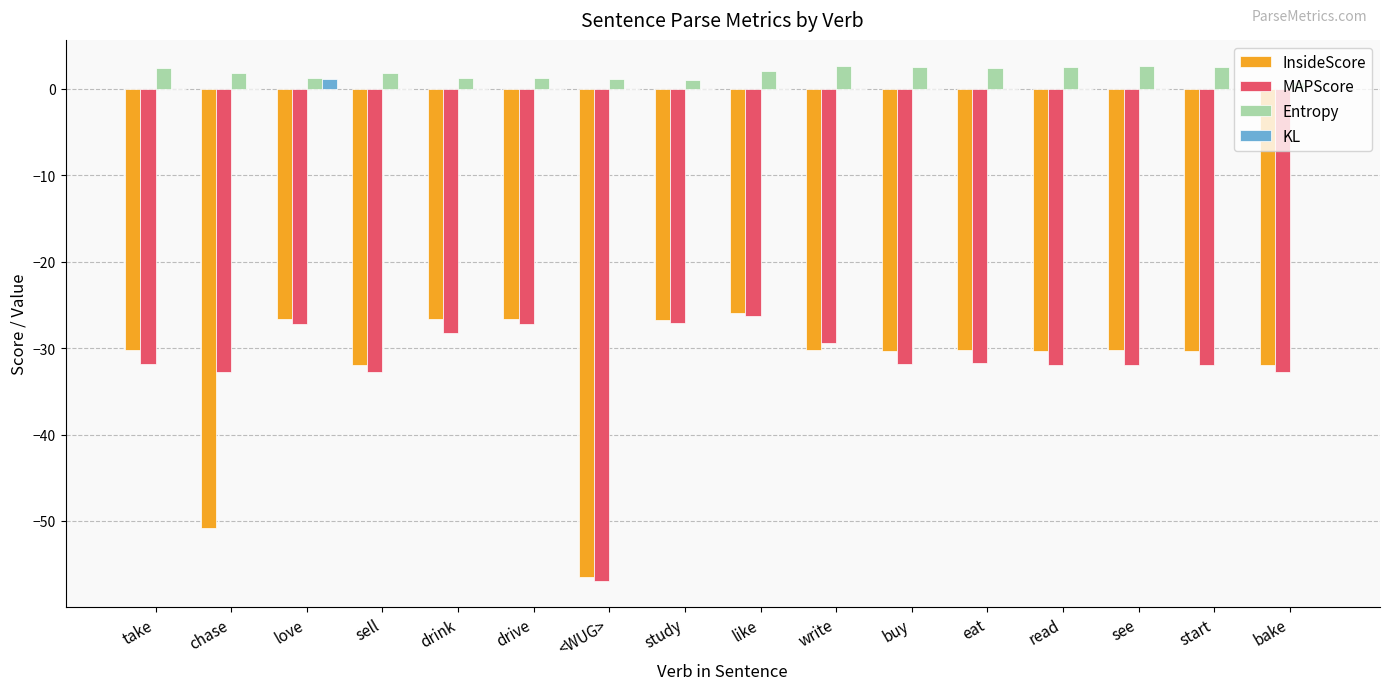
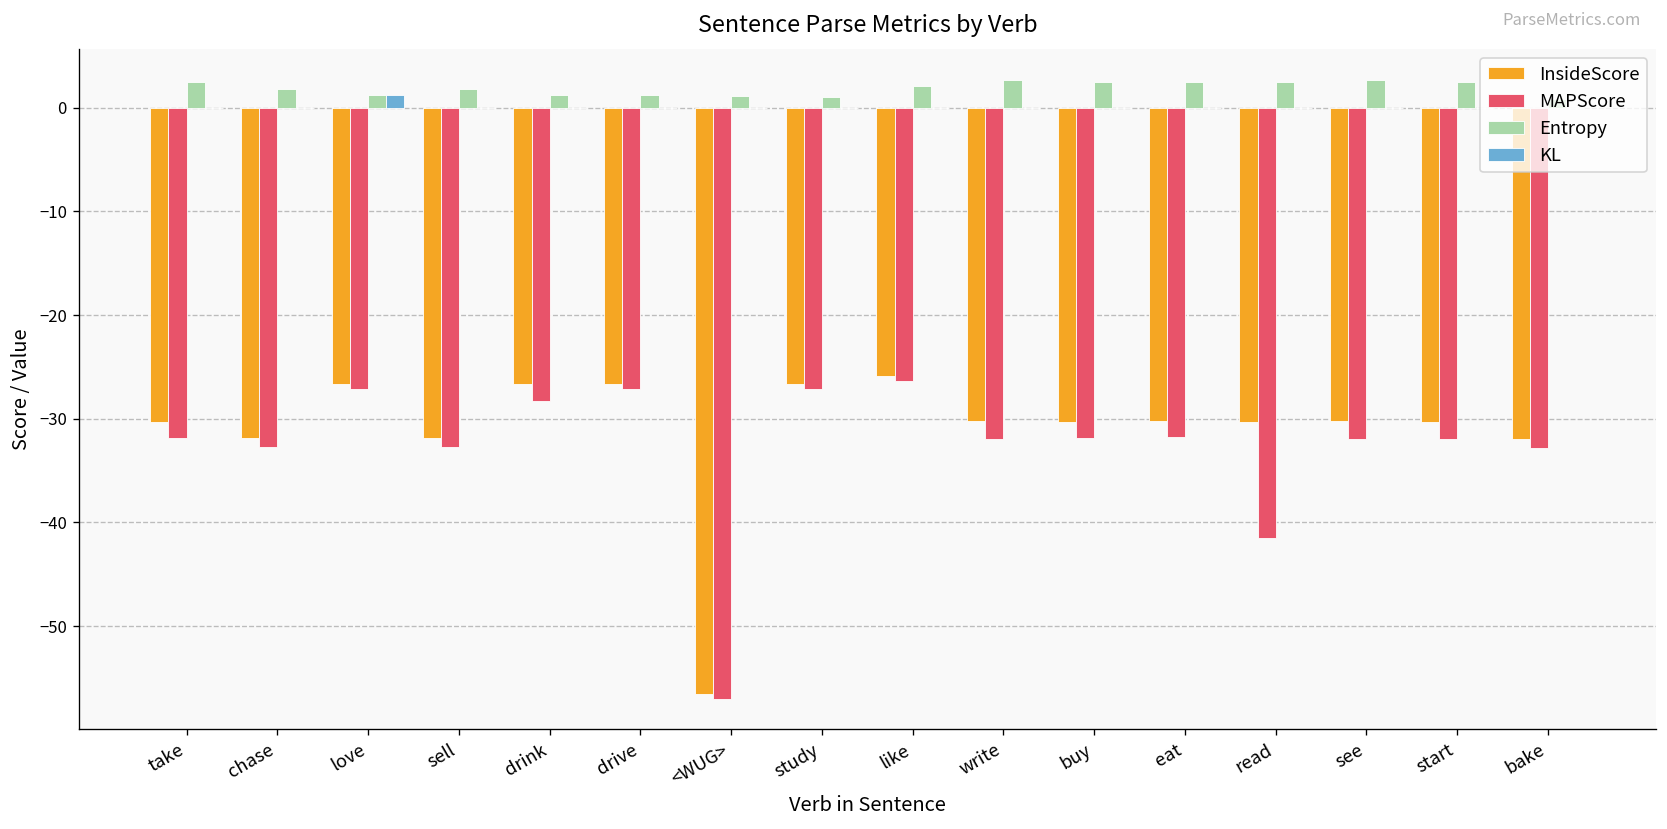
  {
    "InsideScore": {
      "take": -30,
-     "chase": -51,
+     "chase": -32,
      "love": -27,
      "sell": -32,
      "drink": -27,
      "drive": -27,
      "<WUG>": -57,
      "study": -27,
      "like": -26,
      "write": -30,
      "buy": -30,
      "eat": -30,
      "read": -30,
      "see": -30,
      "start": -30,
      "bake": -32
    },
    "MAPScore": {
      "take": -32,
      "chase": -33,
      "love": -27,
      "sell": -33,
      "drink": -28,
      "drive": -27,
      "<WUG>": -57,
      "study": -27,
      "like": -26,
-     "write": -29,
+     "write": -32,
      "buy": -32,
      "eat": -32,
-     "read": -32,
+     "read": -42,
      "see": -32,
      "start": -32,
      "bake": -33
    },
    "Entropy": {
      "take": 2,
      "chase": 2,
      "love": 1,
      "sell": 2,
      "drink": 1,
      "drive": 1,
      "<WUG>": 1,
      "study": 1,
      "like": 2,
      "write": 3,
      "buy": 2,
      "eat": 2,
      "read": 2,
      "see": 3,
      "start": 2
    },
    "KL": {
      "love": 1
    }
  }
